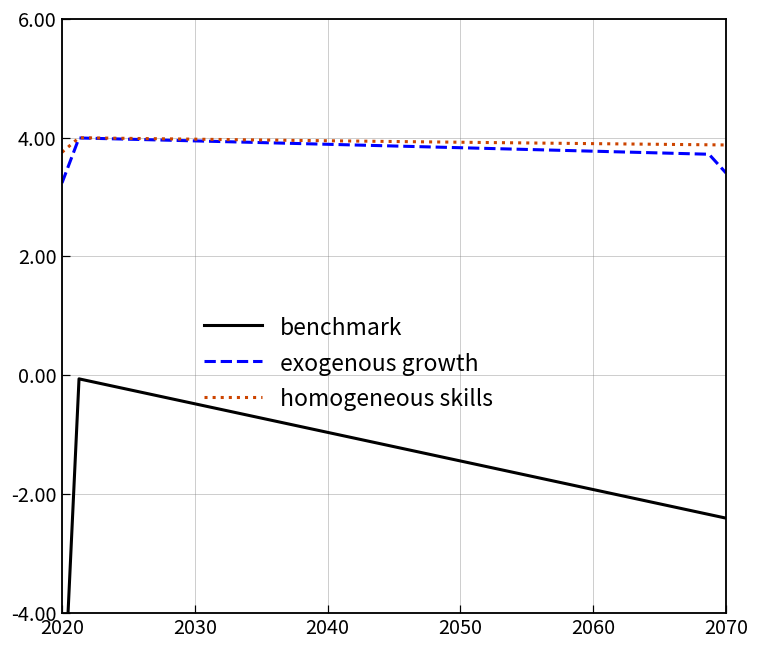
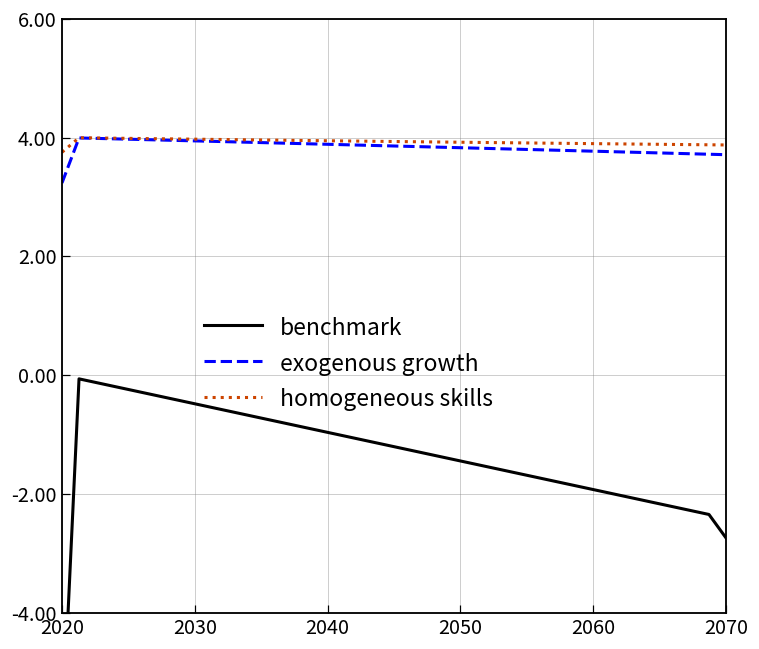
  {
    "benchmark": {
-     "2070": -2.4
+     "2070": -2.7
    },
    "exogenous growth": {
      "2020": 3.2,
-     "2070": 3.4
+     "2070": 3.7
    },
    "homogeneous skills": {
      "2020": 3.8,
      "2070": 3.9
    }
  }
